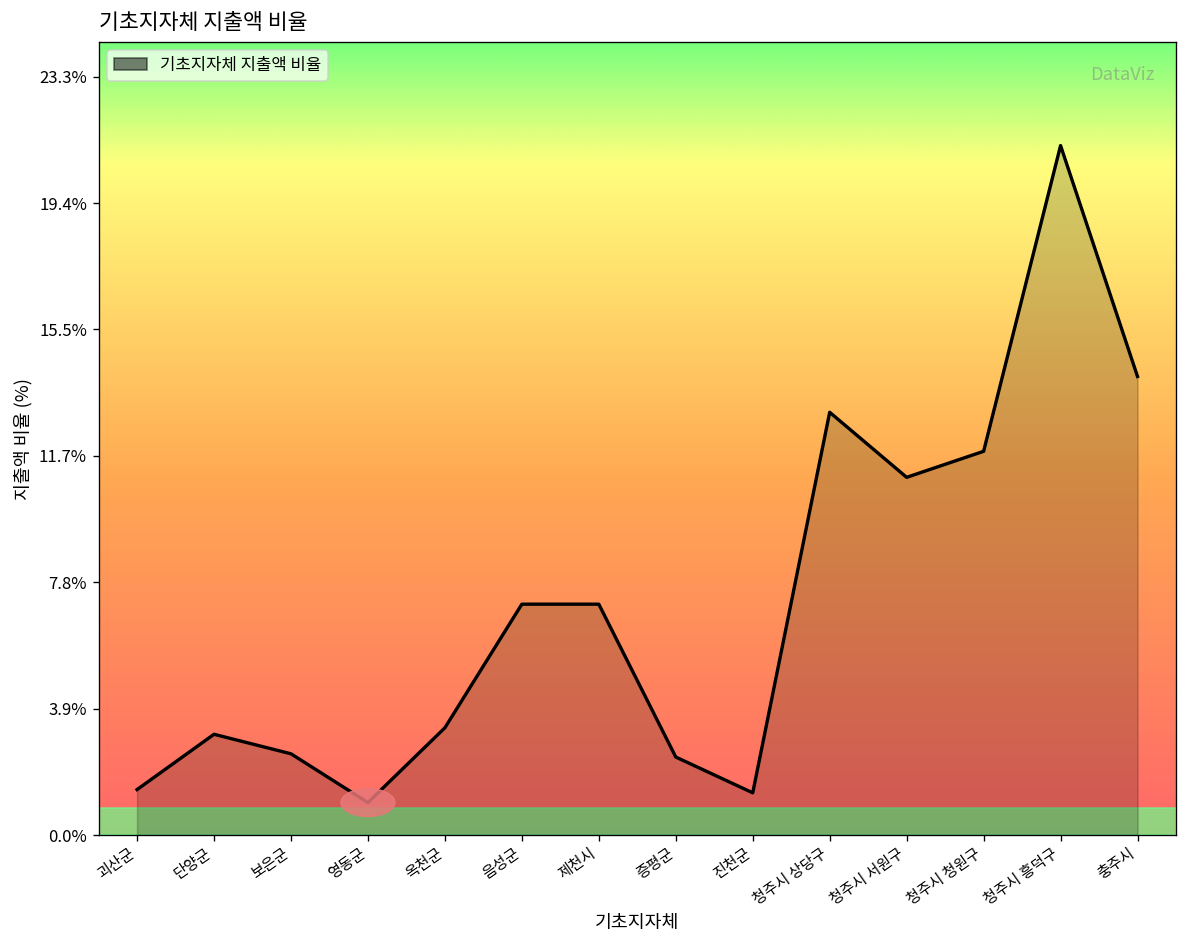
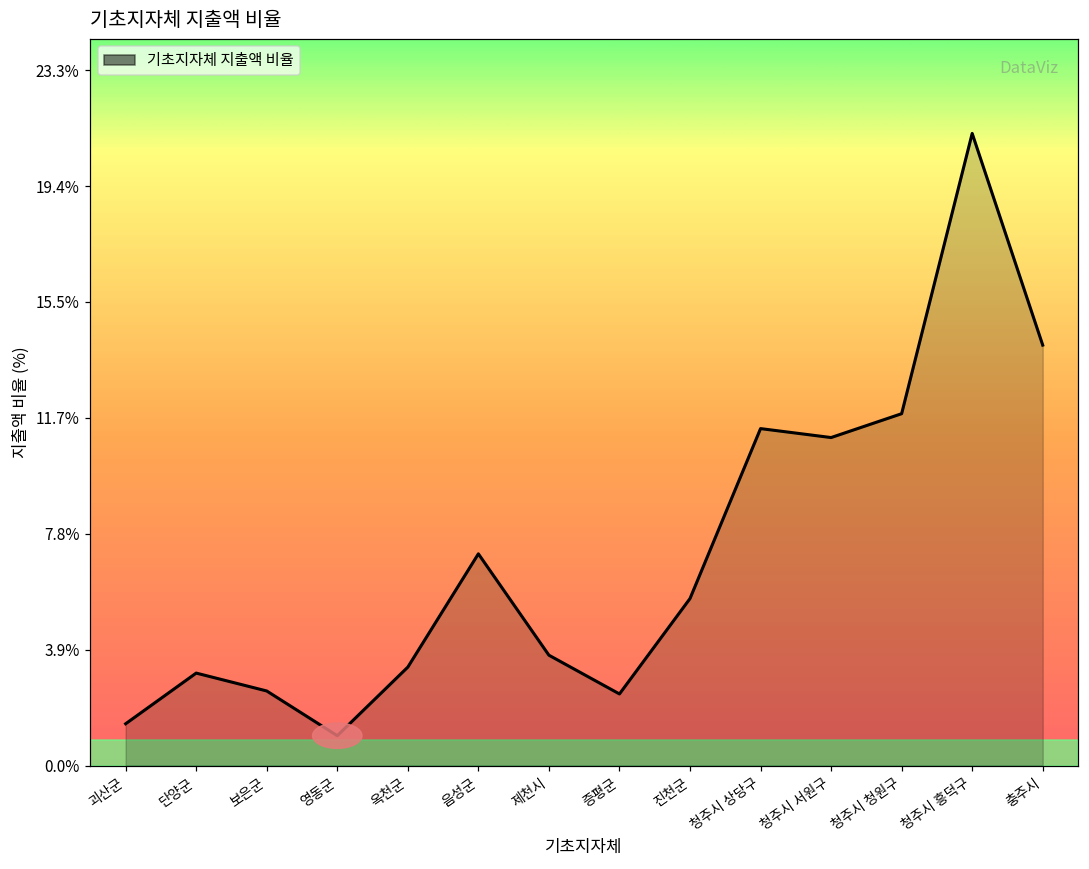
  {
    "괴산군": "1.4%",
    "단양군": "3.1%",
    "보은군": "2.5%",
    "옥천군": "3.3%",
    "음성군": "7.1%",
-   "제천시": "7.1%",
+   "제천시": "3.7%",
    "증평군": "2.4%",
-   "진천군": "1.3%",
-   "청주시 상당구": "13.0%",
+   "진천군": "5.6%",
+   "청주시 상당구": "11.3%",
    "청주시 서원구": "11.0%",
    "청주시 청원구": "11.8%",
    "청주시 흥덕구": "21.2%",
    "충주시": "14.1%"
  }
